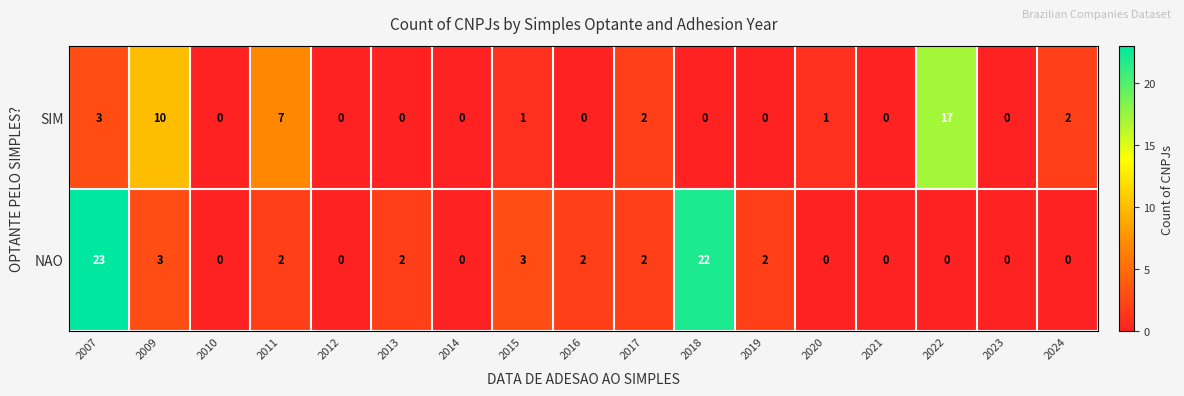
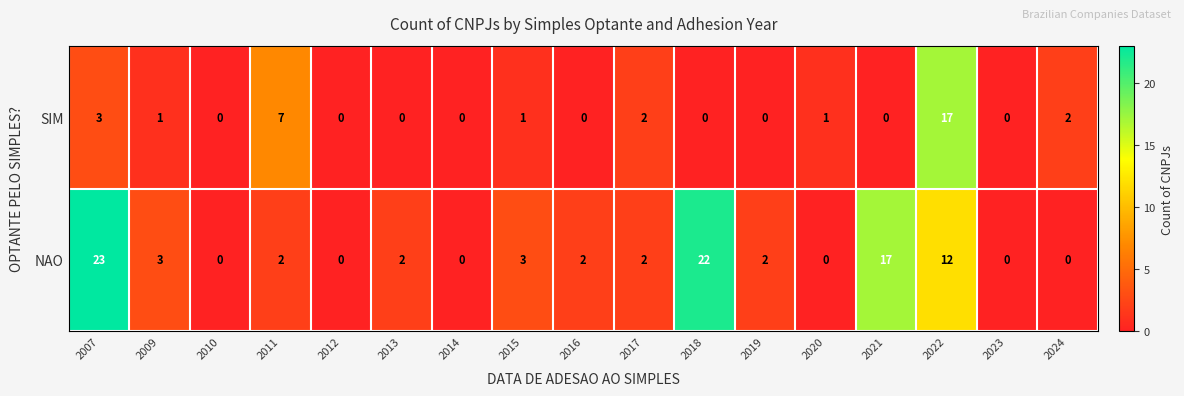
  {
    "SIM": {
      "2007": 3,
-     "2009": 10,
+     "2009": 1,
      "2010": 0,
      "2011": 7,
      "2012": 0,
      "2013": 0,
      "2014": 0,
      "2015": 1,
      "2016": 0,
      "2017": 2,
      "2018": 0,
      "2019": 0,
      "2020": 1,
      "2021": 0,
      "2022": 17,
      "2023": 0,
      "2024": 2
    },
    "NAO": {
      "2007": 23,
      "2009": 3,
      "2010": 0,
      "2011": 2,
      "2012": 0,
      "2013": 2,
      "2014": 0,
      "2015": 3,
      "2016": 2,
      "2017": 2,
      "2018": 22,
      "2019": 2,
      "2020": 0,
-     "2021": 0,
-     "2022": 0,
+     "2021": 17,
+     "2022": 12,
      "2023": 0,
      "2024": 0
    }
  }
